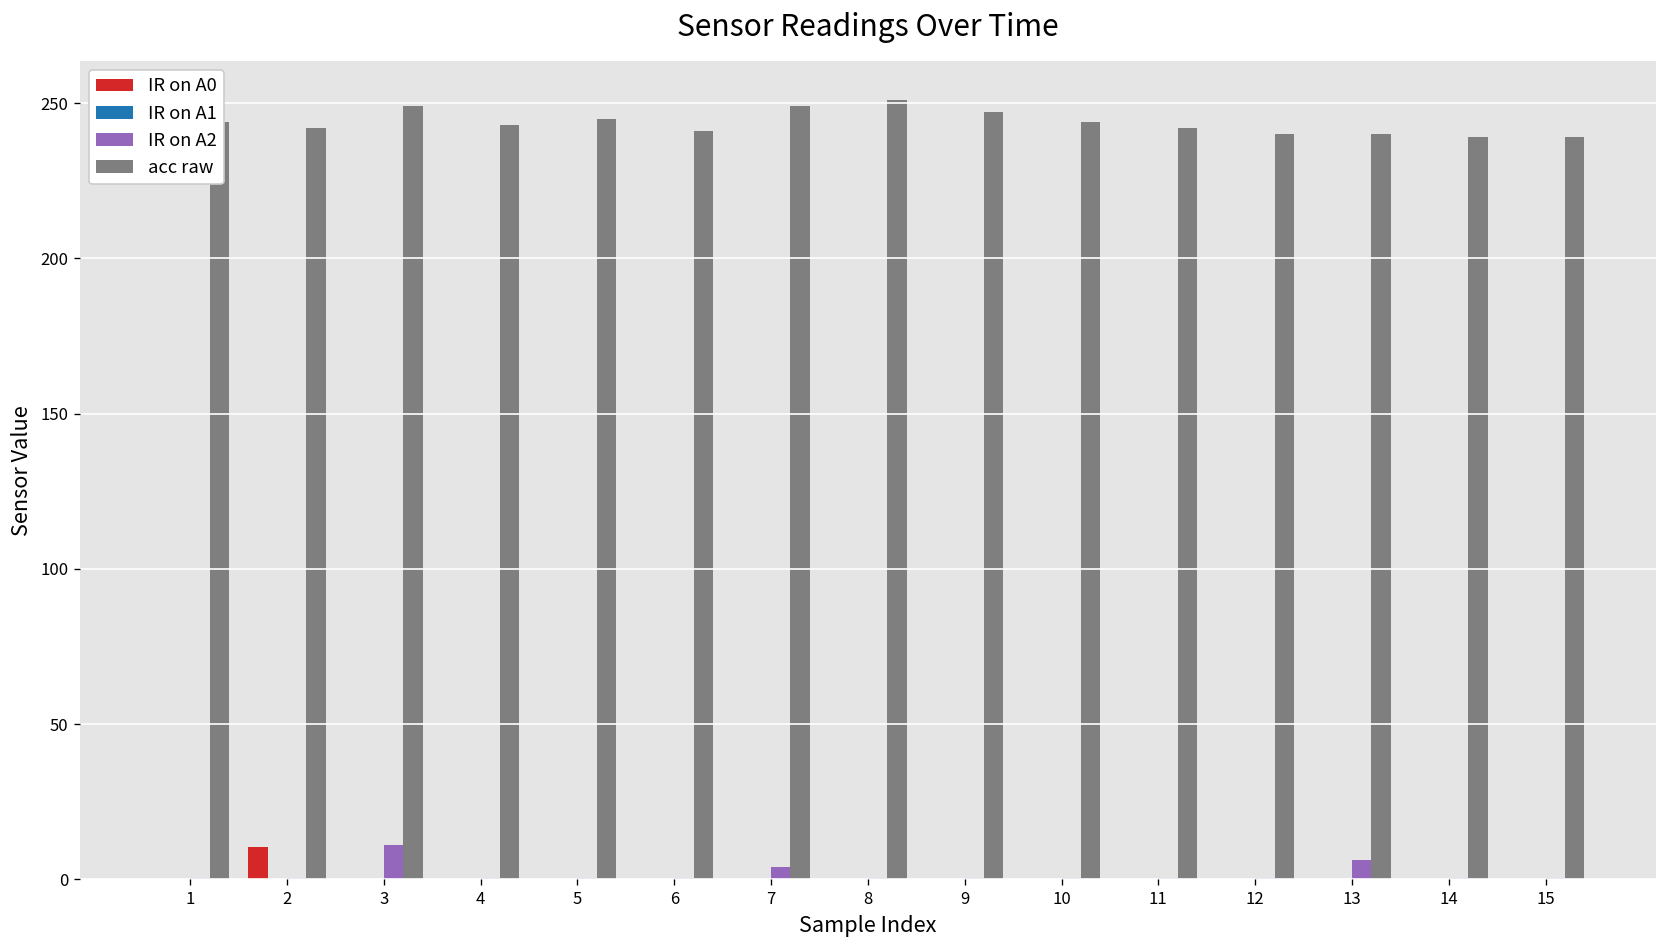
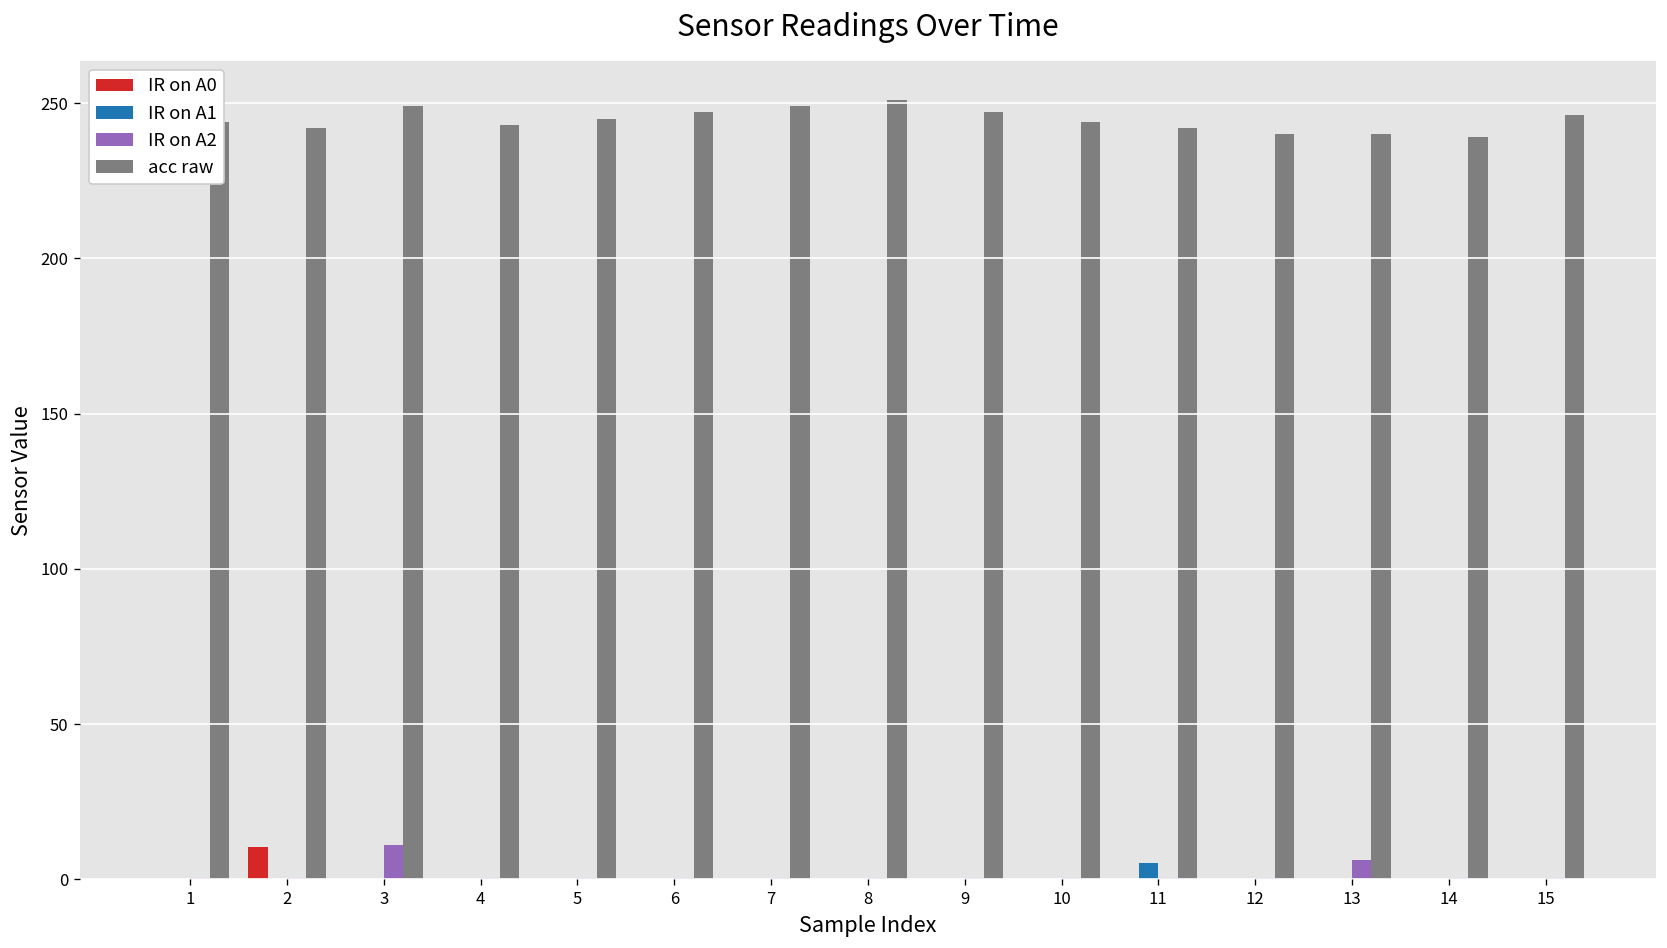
  {
    "IR on A0": {
      "2": 10
    },
    "IR on A1": {
-     "11": 0
+     "11": 5
    },
    "IR on A2": {
      "3": 11,
-     "7": 4,
+     "7": 0,
      "13": 6
    },
    "acc raw": {
      "2": 242,
      "3": 249,
      "4": 243,
      "5": 245,
-     "6": 241,
+     "6": 247,
      "7": 249,
      "8": 251,
      "9": 247,
      "10": 244,
      "11": 242,
      "12": 240,
      "13": 240,
      "14": 239,
-     "15": 239
+     "15": 246
    }
  }
